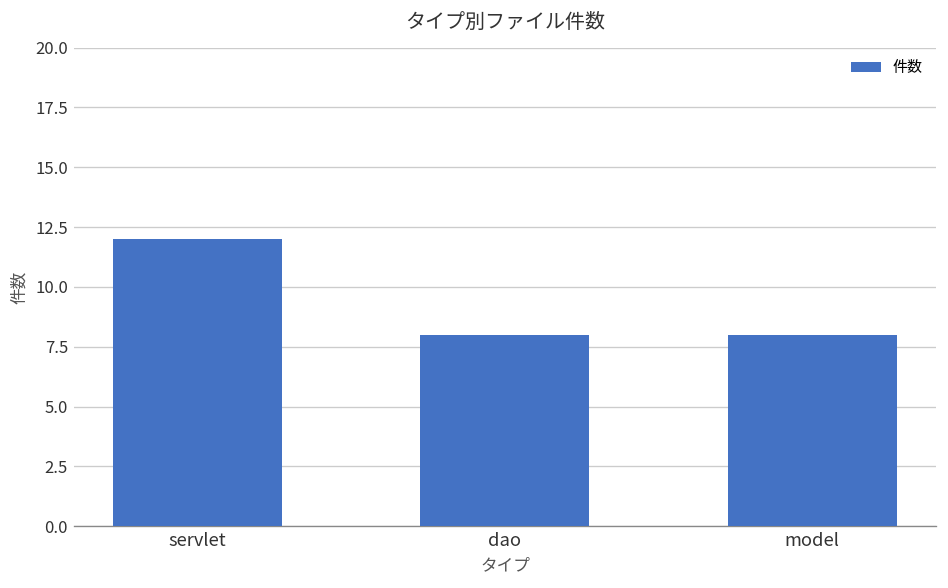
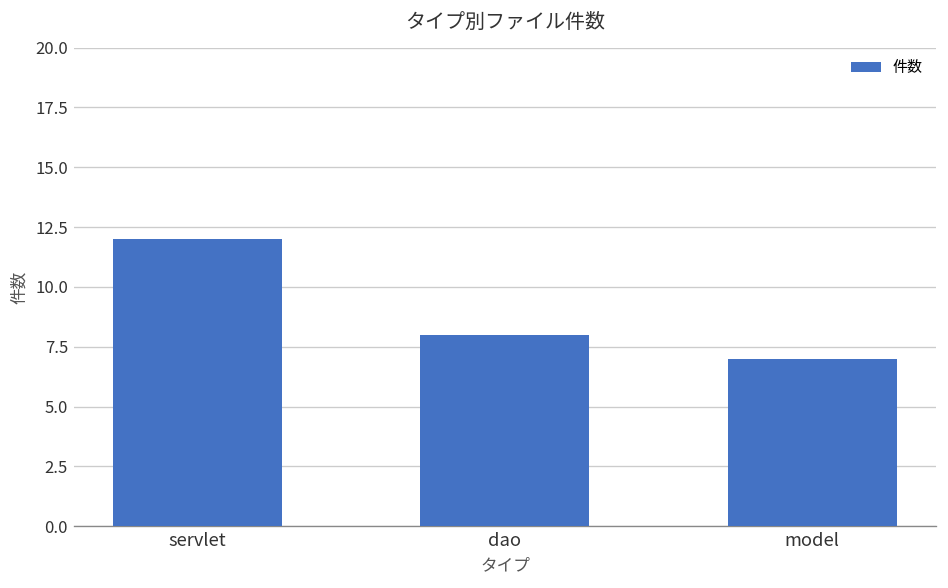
  {
    "servlet": 12,
    "dao": 8,
-   "model": 8
+   "model": 7
  }
